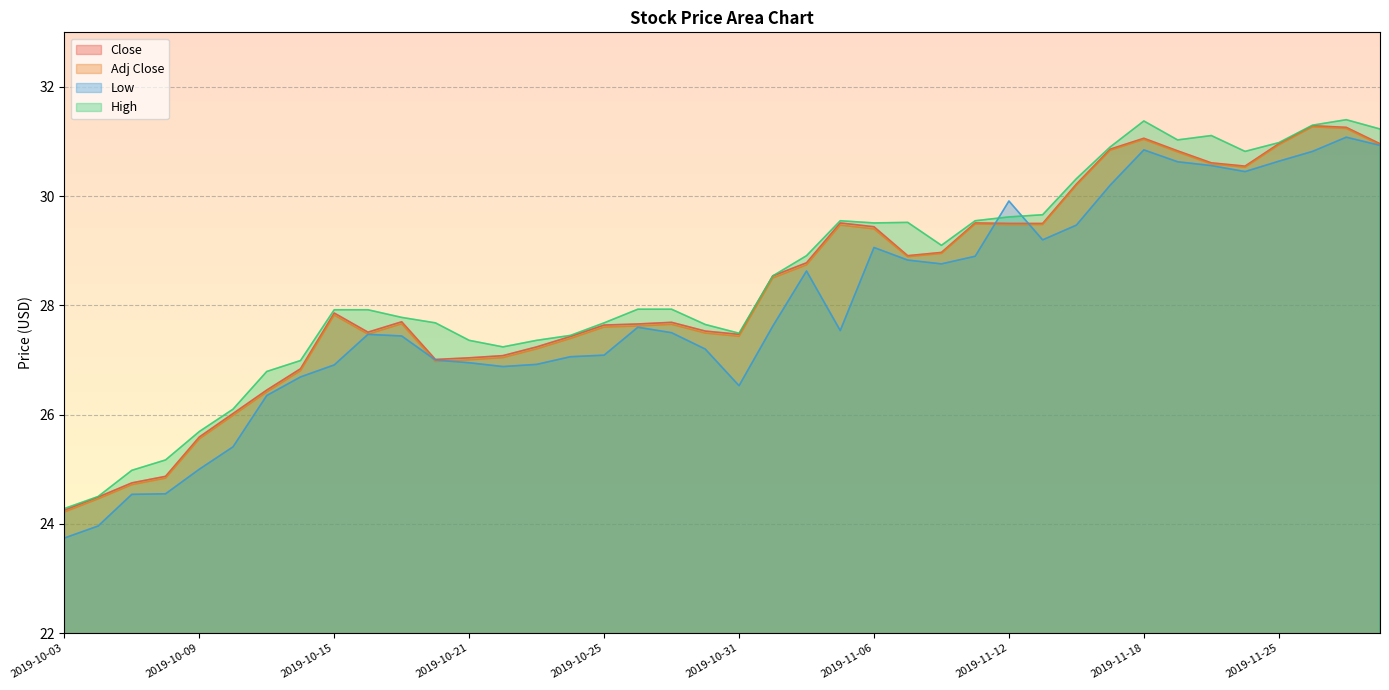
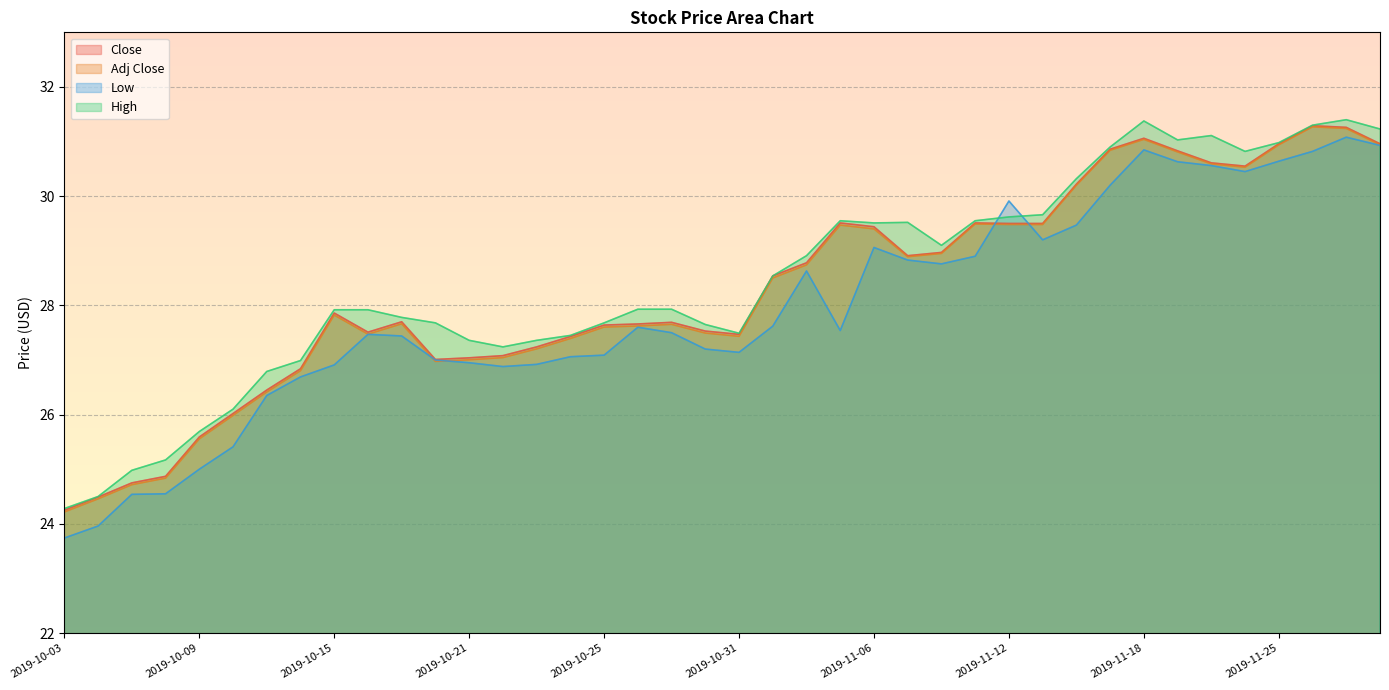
  {
    "Low": {
      "2019-10-03": 23.7,
      "2019-10-09": 25.0,
      "2019-10-15": 26.9,
      "2019-10-21": 27.0,
      "2019-10-25": 27.1,
-     "2019-10-31": 26.5,
+     "2019-10-31": 27.1,
      "2019-11-06": 29.1,
      "2019-11-12": 29.9,
      "2019-11-18": 30.8,
      "2019-11-25": 30.6
    },
    "High": {
      "2019-10-09": 25.7,
      "2019-10-15": 27.9,
      "2019-10-21": 27.4,
      "2019-11-06": 29.5,
      "2019-11-12": 29.6,
      "2019-11-18": 31.4
    }
  }
